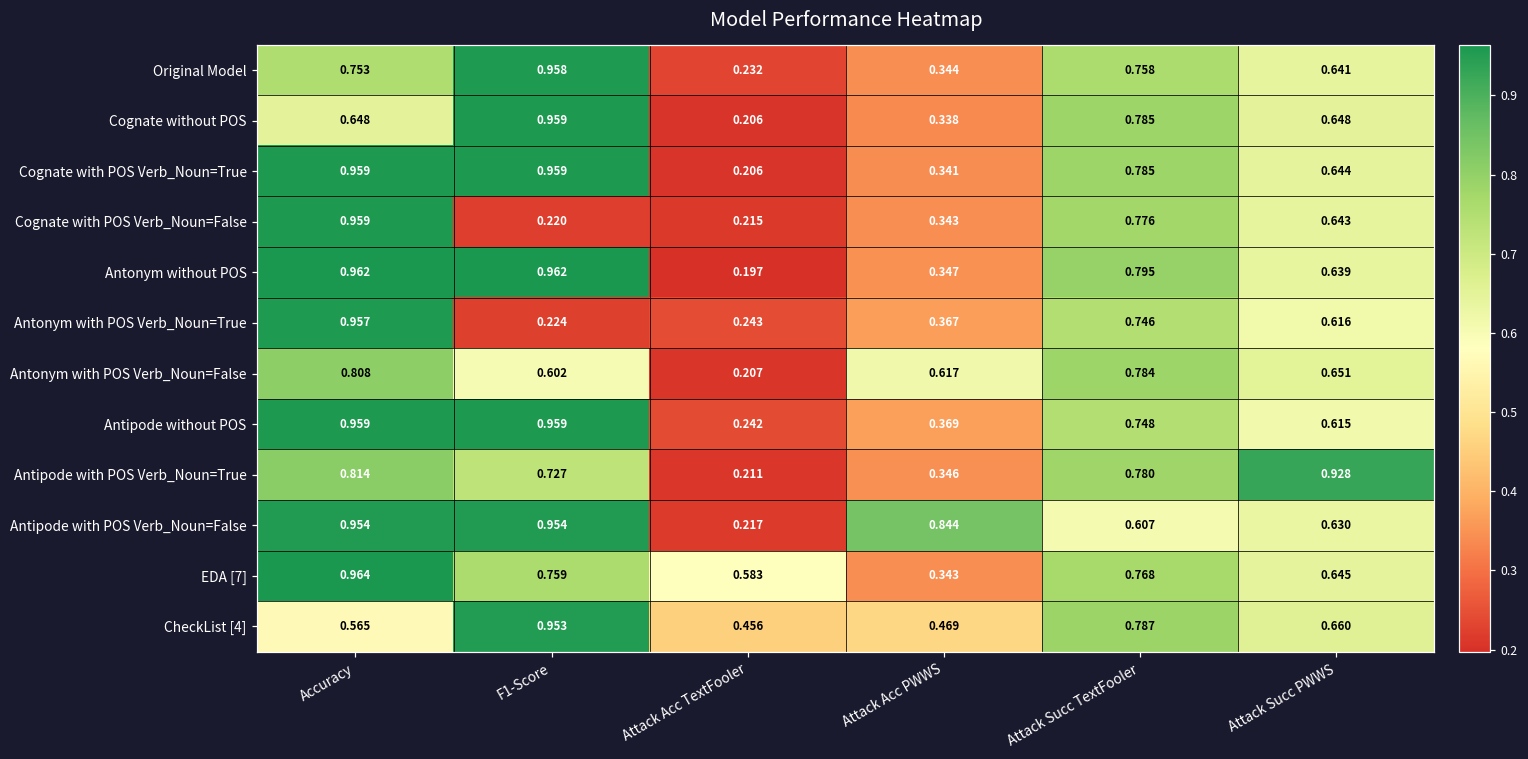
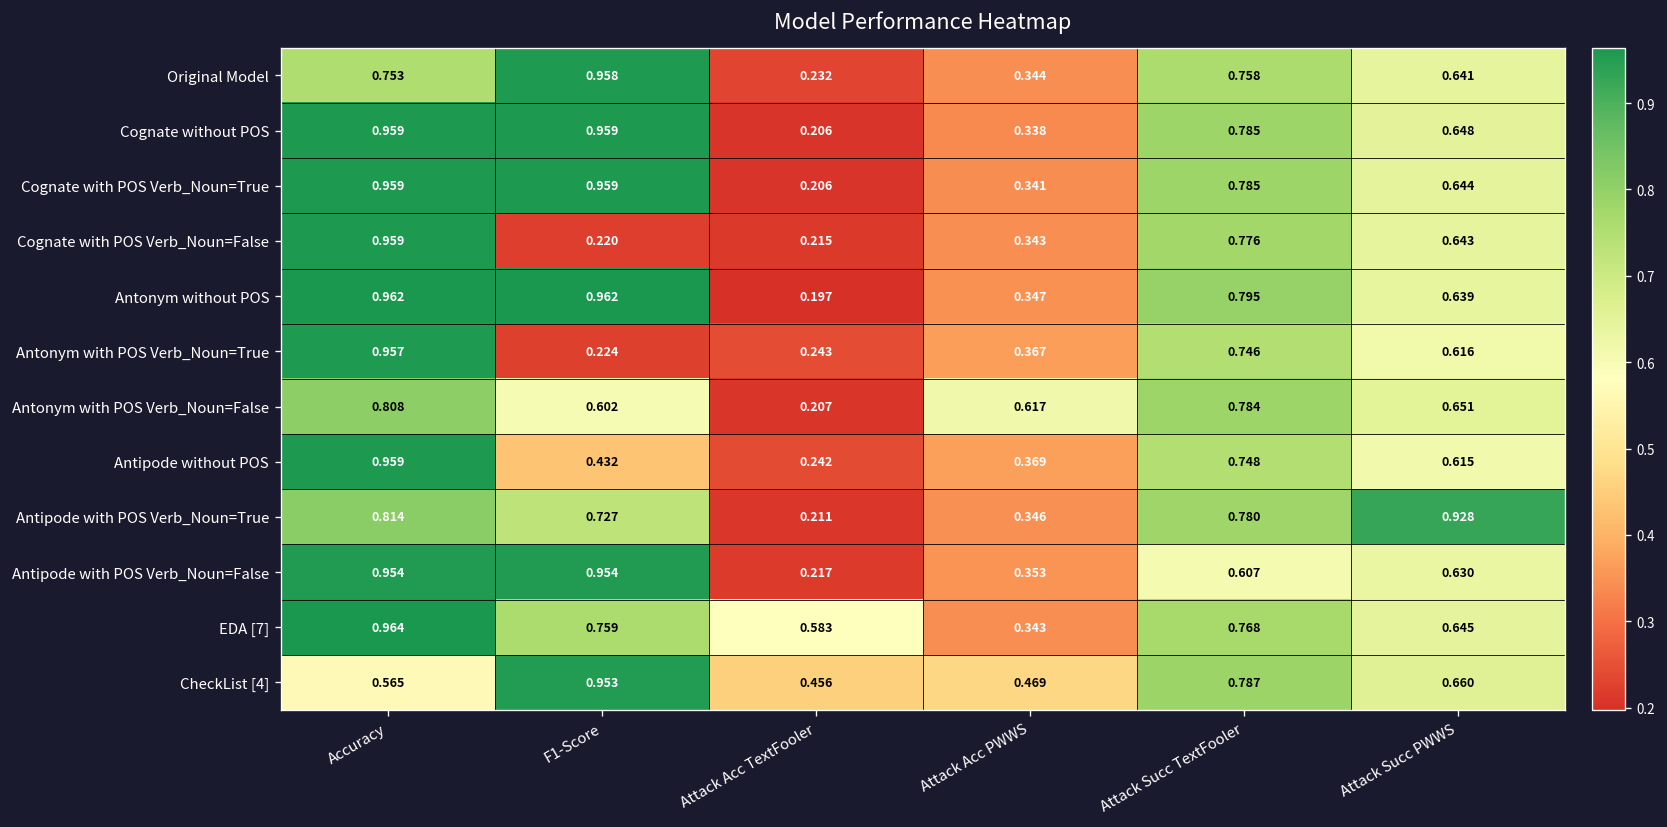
  {
    "Original Model": {
      "Accuracy": 0.753,
      "F1-Score": 0.958,
      "Attack Acc TextFooler": 0.232,
      "Attack Acc PWWS": 0.344,
      "Attack Succ TextFooler": 0.758,
      "Attack Succ PWWS": 0.641
    },
    "Cognate without POS": {
-     "Accuracy": 0.648,
+     "Accuracy": 0.959,
      "F1-Score": 0.959,
      "Attack Acc TextFooler": 0.206,
      "Attack Acc PWWS": 0.338,
      "Attack Succ TextFooler": 0.785,
      "Attack Succ PWWS": 0.648
    },
    "Cognate with POS Verb_Noun=True": {
      "Accuracy": 0.959,
      "F1-Score": 0.959,
      "Attack Acc TextFooler": 0.206,
      "Attack Acc PWWS": 0.341,
      "Attack Succ TextFooler": 0.785,
      "Attack Succ PWWS": 0.644
    },
    "Cognate with POS Verb_Noun=False": {
      "Accuracy": 0.959,
      "F1-Score": 0.220,
      "Attack Acc TextFooler": 0.215,
      "Attack Acc PWWS": 0.343,
      "Attack Succ TextFooler": 0.776,
      "Attack Succ PWWS": 0.643
    },
    "Antonym without POS": {
      "Accuracy": 0.962,
      "F1-Score": 0.962,
      "Attack Acc TextFooler": 0.197,
      "Attack Acc PWWS": 0.347,
      "Attack Succ TextFooler": 0.795,
      "Attack Succ PWWS": 0.639
    },
    "Antonym with POS Verb_Noun=True": {
      "Accuracy": 0.957,
      "F1-Score": 0.224,
      "Attack Acc TextFooler": 0.243,
      "Attack Acc PWWS": 0.367,
      "Attack Succ TextFooler": 0.746,
      "Attack Succ PWWS": 0.616
    },
    "Antonym with POS Verb_Noun=False": {
      "Accuracy": 0.808,
      "F1-Score": 0.602,
      "Attack Acc TextFooler": 0.207,
      "Attack Acc PWWS": 0.617,
      "Attack Succ TextFooler": 0.784,
      "Attack Succ PWWS": 0.651
    },
    "Antipode without POS": {
      "Accuracy": 0.959,
-     "F1-Score": 0.959,
+     "F1-Score": 0.432,
      "Attack Acc TextFooler": 0.242,
      "Attack Acc PWWS": 0.369,
      "Attack Succ TextFooler": 0.748,
      "Attack Succ PWWS": 0.615
    },
    "Antipode with POS Verb_Noun=True": {
      "Accuracy": 0.814,
      "F1-Score": 0.727,
      "Attack Acc TextFooler": 0.211,
      "Attack Acc PWWS": 0.346,
      "Attack Succ TextFooler": 0.780,
      "Attack Succ PWWS": 0.928
    },
    "Antipode with POS Verb_Noun=False": {
      "Accuracy": 0.954,
      "F1-Score": 0.954,
      "Attack Acc TextFooler": 0.217,
-     "Attack Acc PWWS": 0.844,
+     "Attack Acc PWWS": 0.353,
      "Attack Succ TextFooler": 0.607,
      "Attack Succ PWWS": 0.630
    },
    "EDA [7]": {
      "Accuracy": 0.964,
      "F1-Score": 0.759,
      "Attack Acc TextFooler": 0.583,
      "Attack Acc PWWS": 0.343,
      "Attack Succ TextFooler": 0.768,
      "Attack Succ PWWS": 0.645
    },
    "CheckList [4]": {
      "Accuracy": 0.565,
      "F1-Score": 0.953,
      "Attack Acc TextFooler": 0.456,
      "Attack Acc PWWS": 0.469,
      "Attack Succ TextFooler": 0.787,
      "Attack Succ PWWS": 0.660
    }
  }
